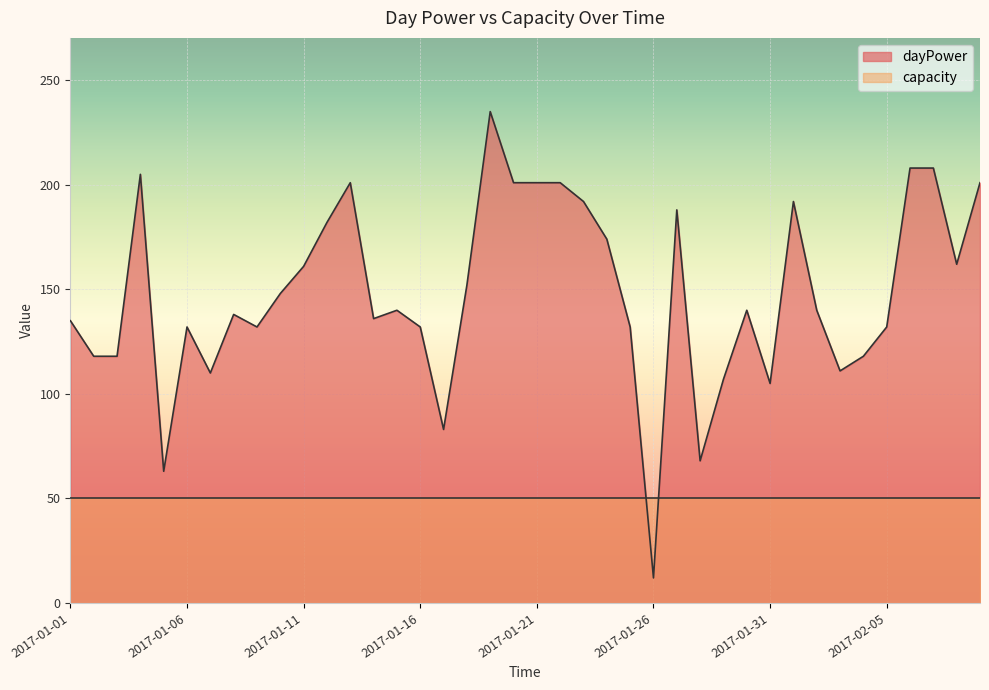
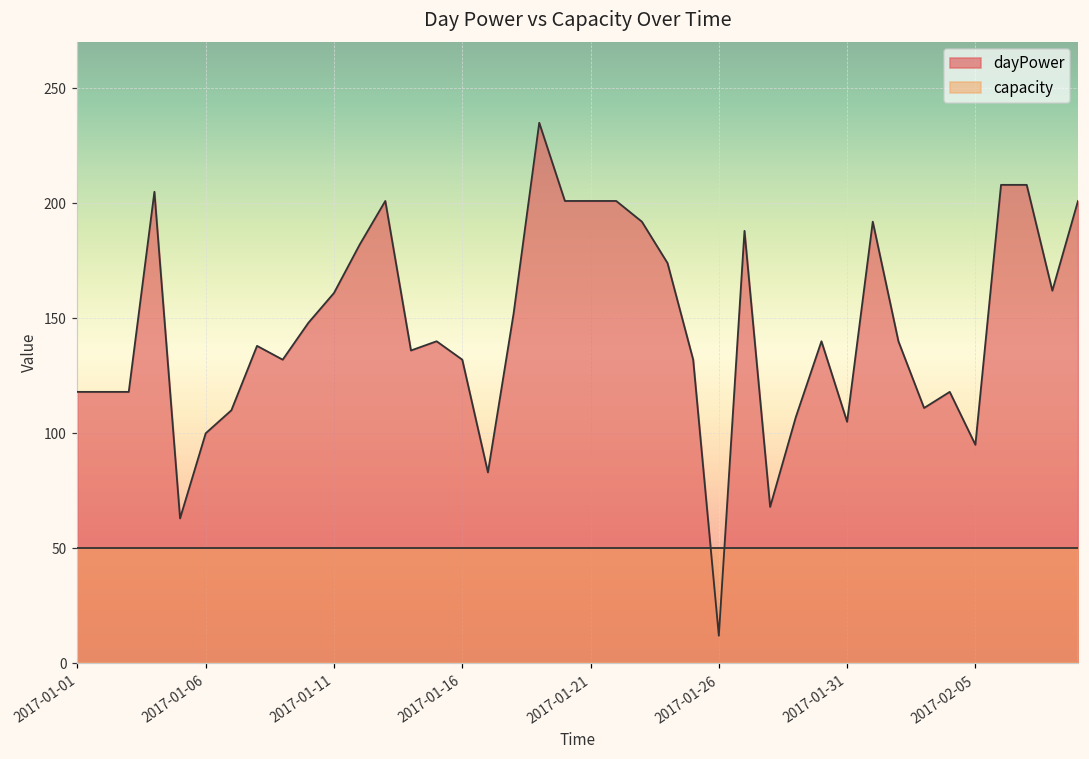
  {
    "dayPower": {
-     "2017-01-01": 135,
-     "2017-01-06": 132,
+     "2017-01-01": 118,
+     "2017-01-06": 100,
      "2017-01-11": 161,
      "2017-01-16": 132,
      "2017-01-21": 201,
      "2017-01-26": 12,
      "2017-01-31": 105,
-     "2017-02-05": 132
+     "2017-02-05": 95
    },
    "capacity": {
      "2017-01-01": 50,
      "2017-01-06": 50,
      "2017-01-11": 50,
      "2017-01-16": 50,
      "2017-01-21": 50,
      "2017-01-26": 50,
      "2017-01-31": 50,
      "2017-02-05": 50
    }
  }
